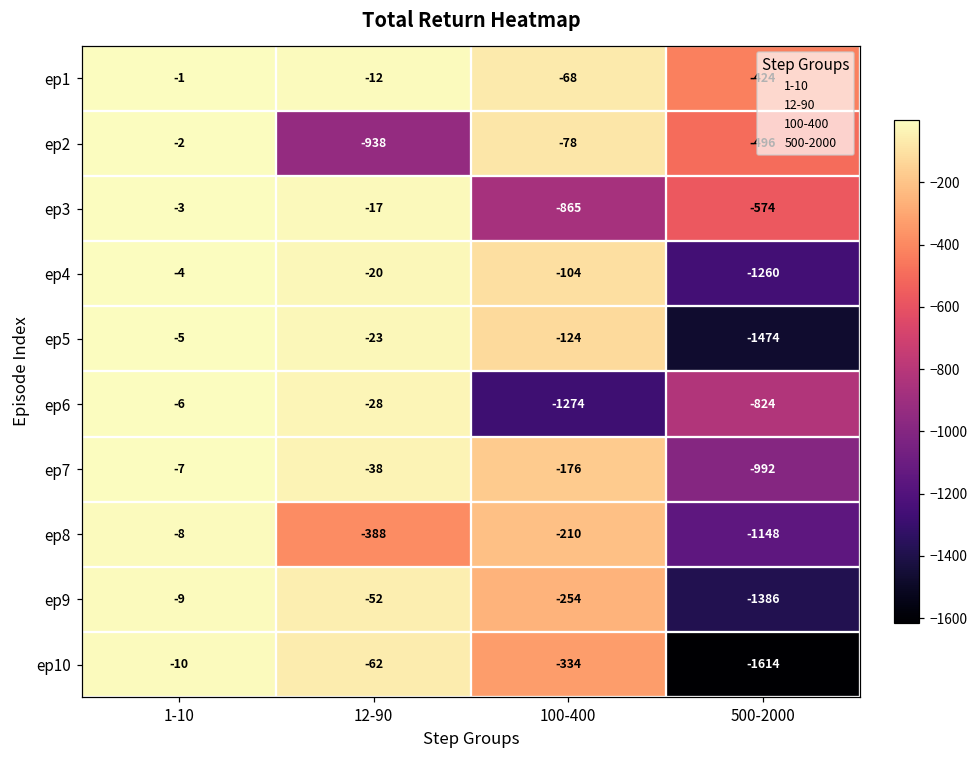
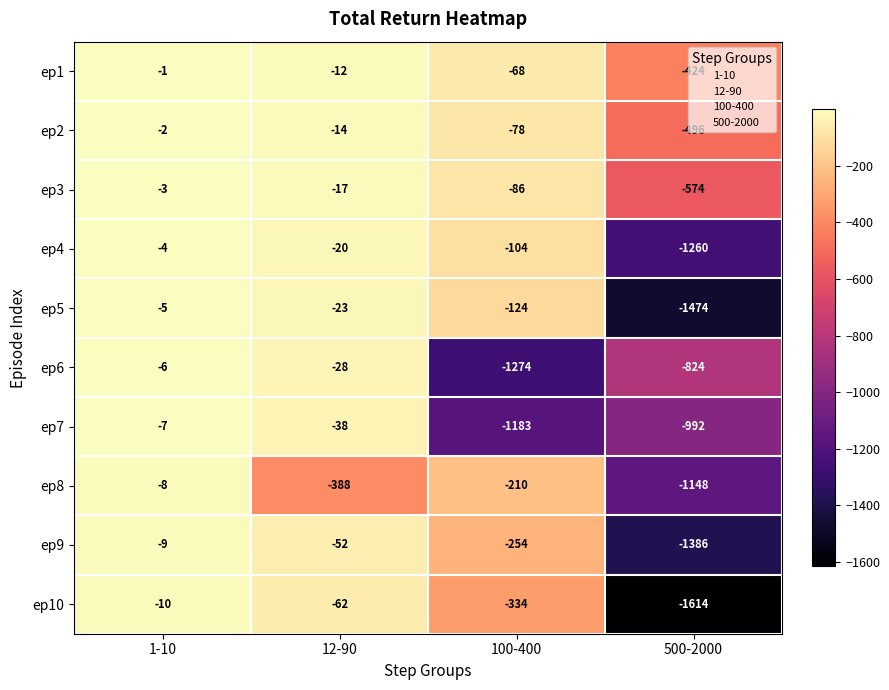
  {
    "ep1": {
      "1-10": -1,
      "12-90": -12,
      "100-400": -68
    },
    "ep2": {
      "1-10": -2,
-     "12-90": -938,
+     "12-90": -14,
      "100-400": -78
    },
    "ep3": {
      "1-10": -3,
      "12-90": -17,
-     "100-400": -865,
+     "100-400": -86,
      "500-2000": -574
    },
    "ep4": {
      "1-10": -4,
      "12-90": -20,
      "100-400": -104,
      "500-2000": -1260
    },
    "ep5": {
      "1-10": -5,
      "12-90": -23,
      "100-400": -124,
      "500-2000": -1474
    },
    "ep6": {
      "1-10": -6,
      "12-90": -28,
      "100-400": -1274,
      "500-2000": -824
    },
    "ep7": {
      "1-10": -7,
      "12-90": -38,
-     "100-400": -176,
+     "100-400": -1183,
      "500-2000": -992
    },
    "ep8": {
      "1-10": -8,
      "12-90": -388,
      "100-400": -210,
      "500-2000": -1148
    },
    "ep9": {
      "1-10": -9,
      "12-90": -52,
      "100-400": -254,
      "500-2000": -1386
    },
    "ep10": {
      "1-10": -10,
      "12-90": -62,
      "100-400": -334,
      "500-2000": -1614
    }
  }
